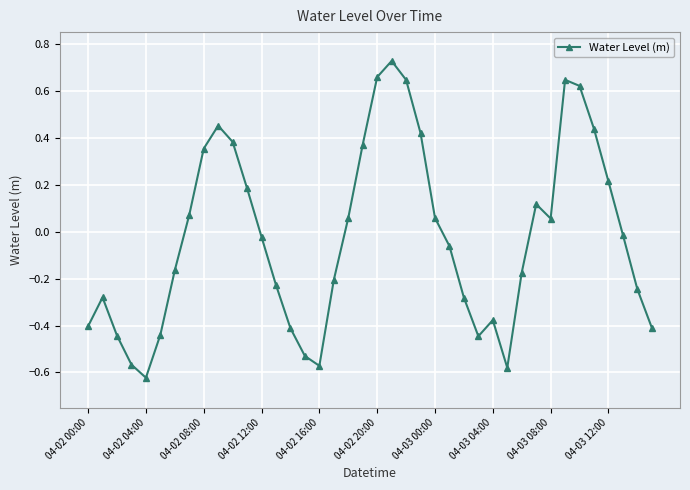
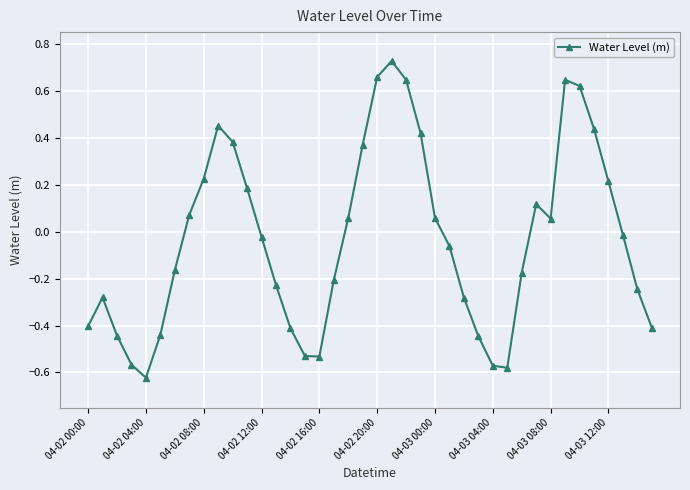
  {
    "04-02 00:00": -0.40,
    "04-02 04:00": -0.62,
-   "04-02 08:00": 0.35,
+   "04-02 08:00": 0.23,
    "04-02 12:00": -0.02,
-   "04-02 16:00": -0.57,
+   "04-02 16:00": -0.53,
    "04-02 20:00": 0.66,
    "04-03 00:00": 0.06,
-   "04-03 04:00": -0.38,
+   "04-03 04:00": -0.57,
    "04-03 08:00": 0.06,
    "04-03 12:00": 0.21
  }
